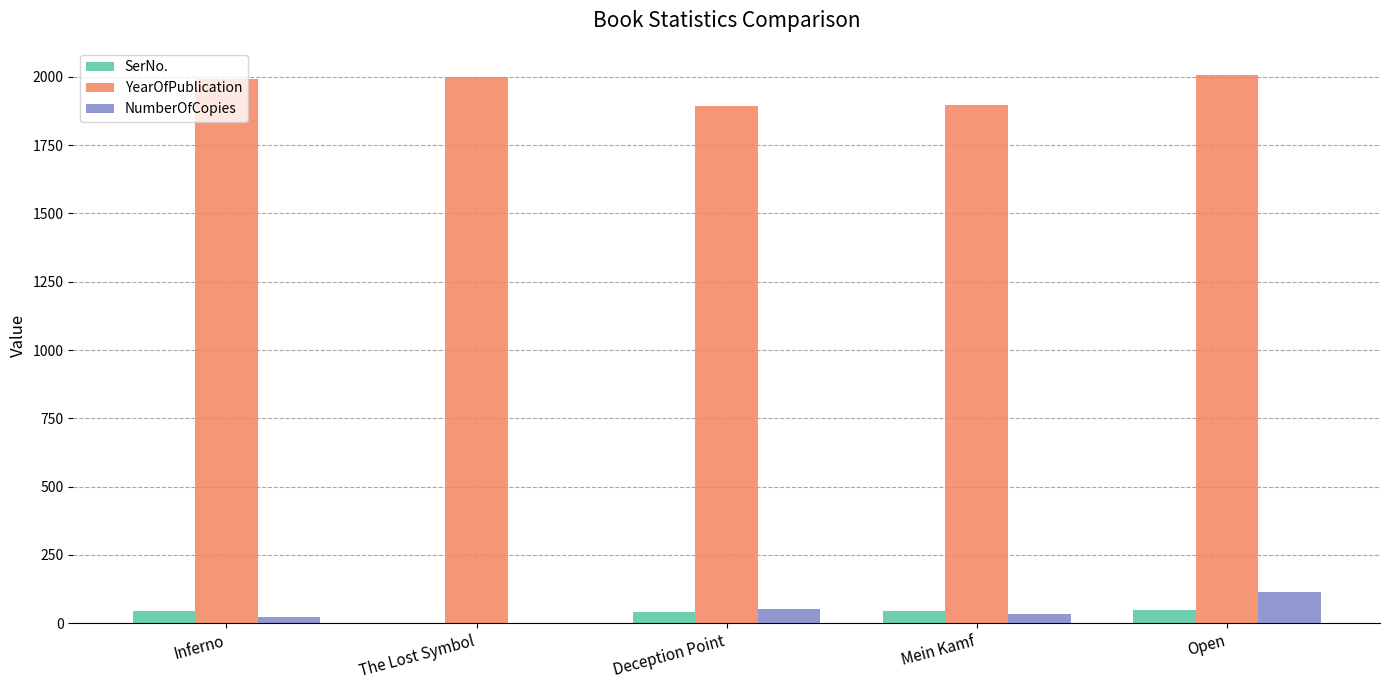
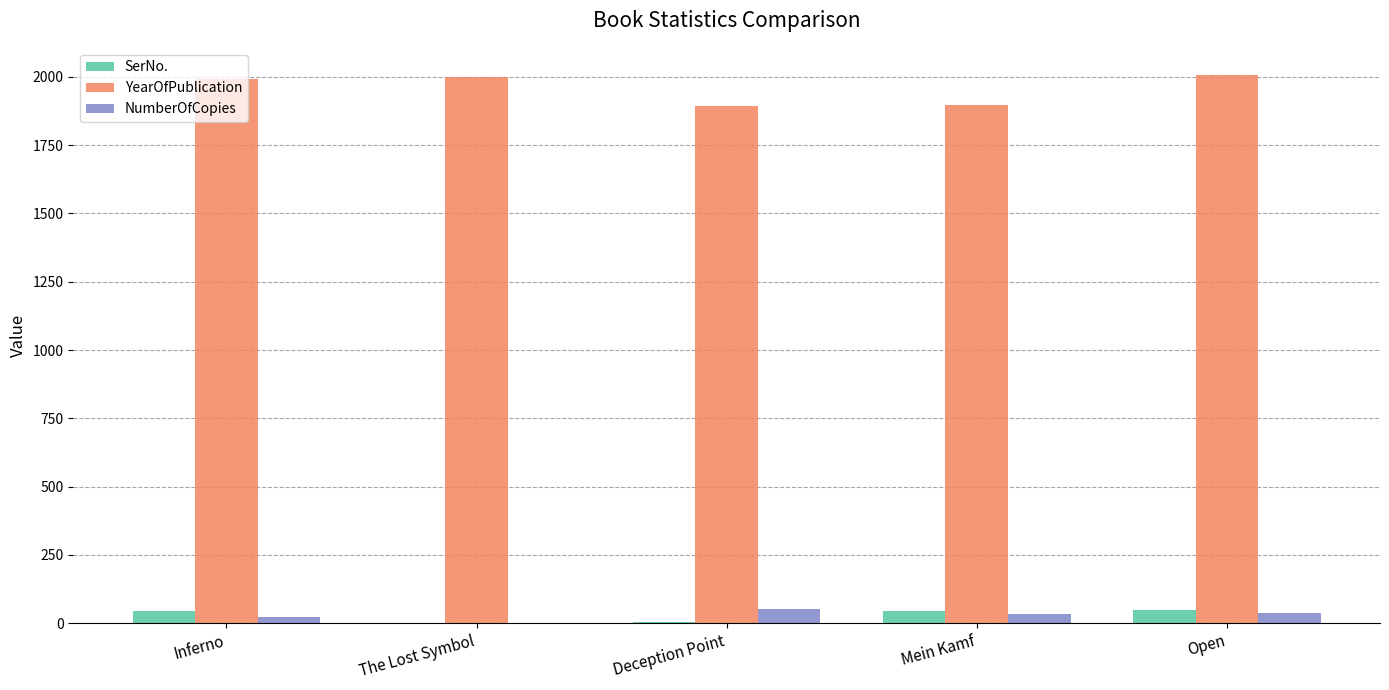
  {
    "SerNo.": {
      "Inferno": 40,
-     "Deception Point": 40,
+     "Deception Point": 0,
      "Mein Kamf": 40,
      "Open": 50
    },
    "YearOfPublication": {
      "The Lost Symbol": 2000,
      "Deception Point": 1890,
      "Mein Kamf": 1900,
      "Open": 2010
    },
    "NumberOfCopies": {
      "Inferno": 20,
      "Deception Point": 50,
      "Mein Kamf": 30,
-     "Open": 110
+     "Open": 40
    }
  }
